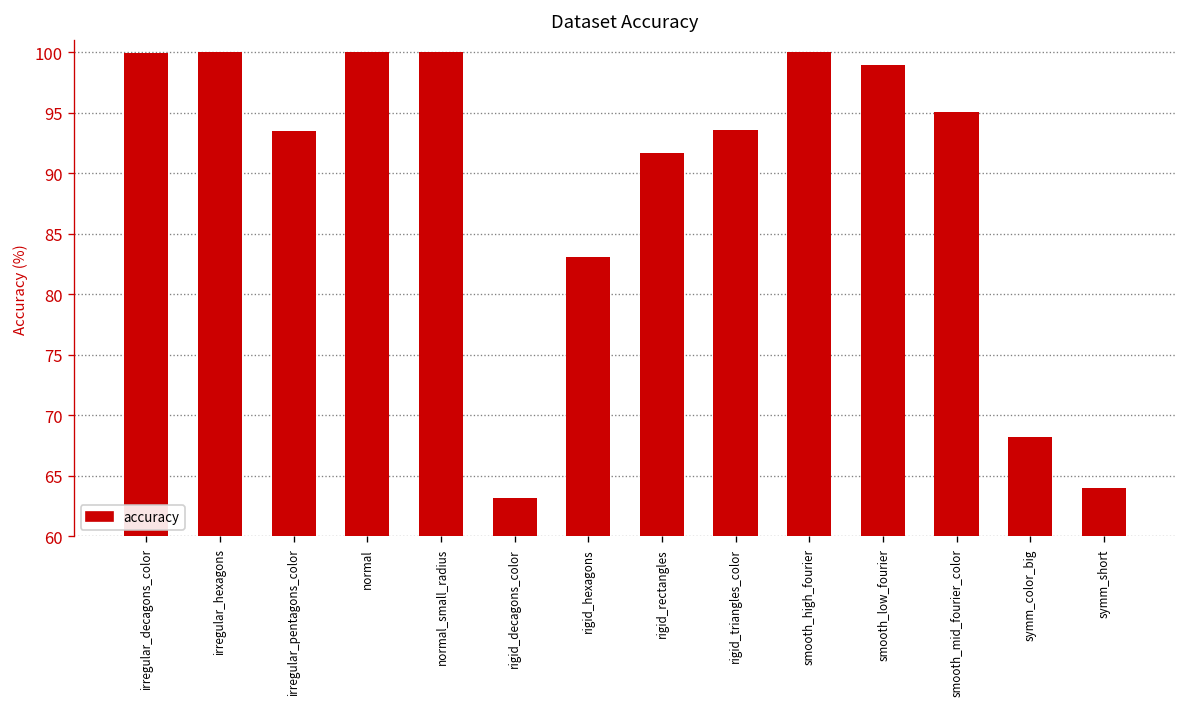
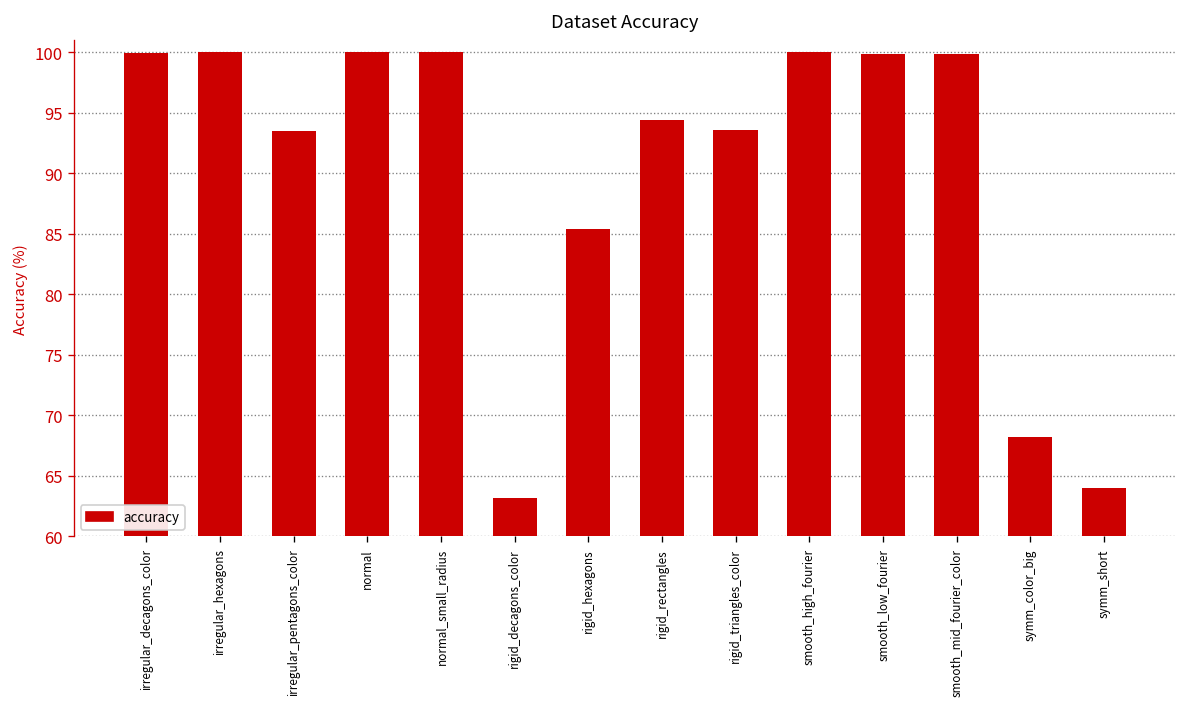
  {
    "irregular_decagons_color": 100.0,
    "irregular_hexagons": 100.0,
    "irregular_pentagons_color": 93.4,
    "normal": 100.0,
    "normal_small_radius": 100.0,
    "rigid_decagons_color": 63.1,
-   "rigid_hexagons": 83.1,
-   "rigid_rectangles": 91.6,
+   "rigid_hexagons": 85.4,
+   "rigid_rectangles": 94.4,
    "rigid_triangles_color": 93.6,
    "smooth_high_fourier": 100.0,
-   "smooth_low_fourier": 98.9,
-   "smooth_mid_fourier_color": 95.1,
+   "smooth_low_fourier": 99.8,
+   "smooth_mid_fourier_color": 99.9,
    "symm_color_big": 68.2,
    "symm_short": 64.0
  }
